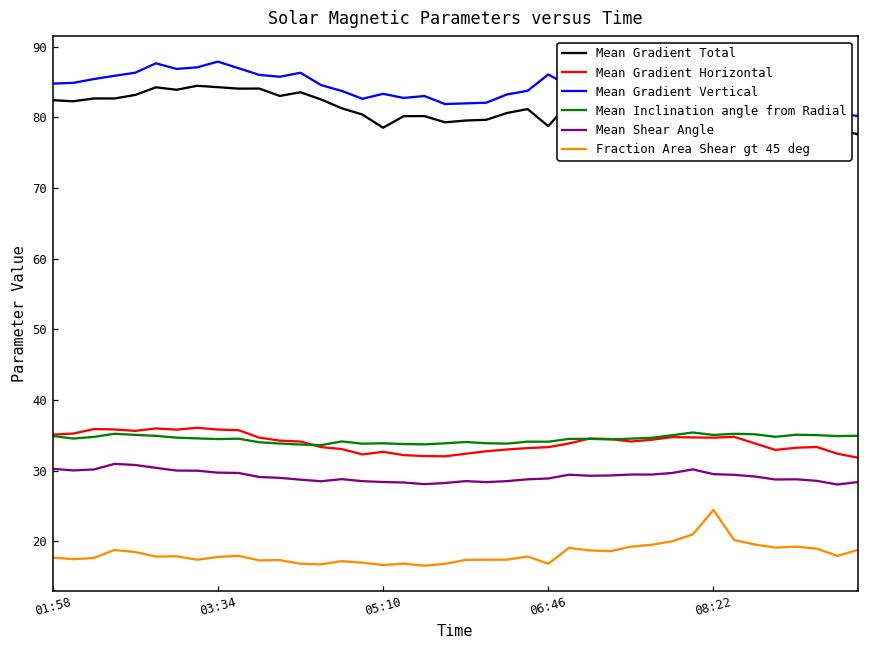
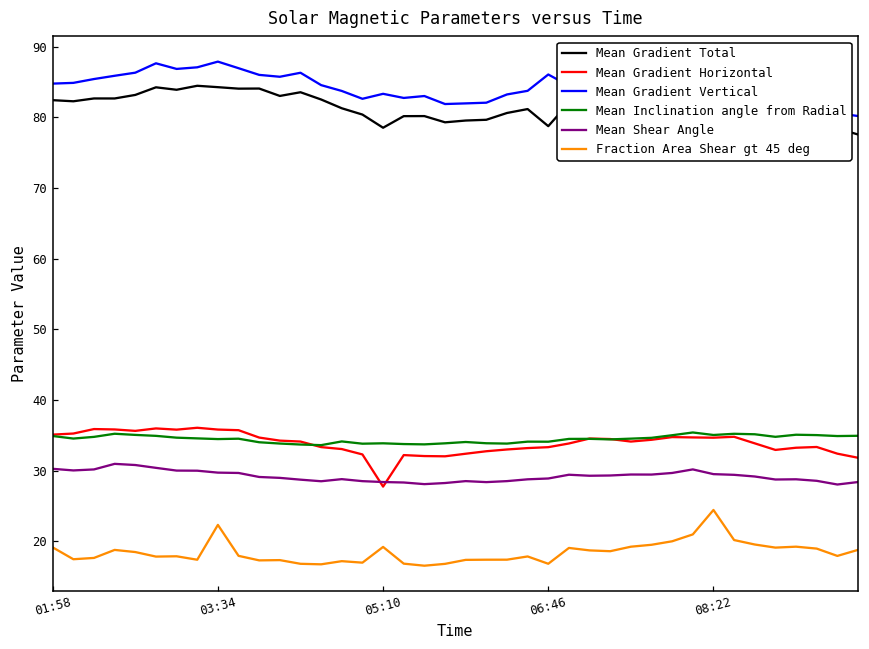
  {
    "Mean Gradient Total": {
      "01:58": 82,
      "03:34": 84,
      "05:10": 79,
      "06:46": 79
    },
    "Mean Gradient Horizontal": {
      "03:34": 36,
-     "05:10": 33,
+     "05:10": 28,
      "06:46": 33
    },
    "Mean Gradient Vertical": {
      "01:58": 85,
      "03:34": 88,
      "05:10": 83,
      "06:46": 86
    },
    "Mean Inclination angle from Radial": {
      "03:34": 34,
      "05:10": 34,
      "06:46": 34
    },
    "Mean Shear Angle": {
      "01:58": 30,
      "03:34": 30,
      "05:10": 28,
      "06:46": 29,
      "08:22": 30
    },
    "Fraction Area Shear gt 45 deg": {
-     "01:58": 18,
-     "03:34": 18,
-     "05:10": 17,
+     "01:58": 19,
+     "03:34": 22,
+     "05:10": 19,
      "06:46": 17,
      "08:22": 24
    }
  }
